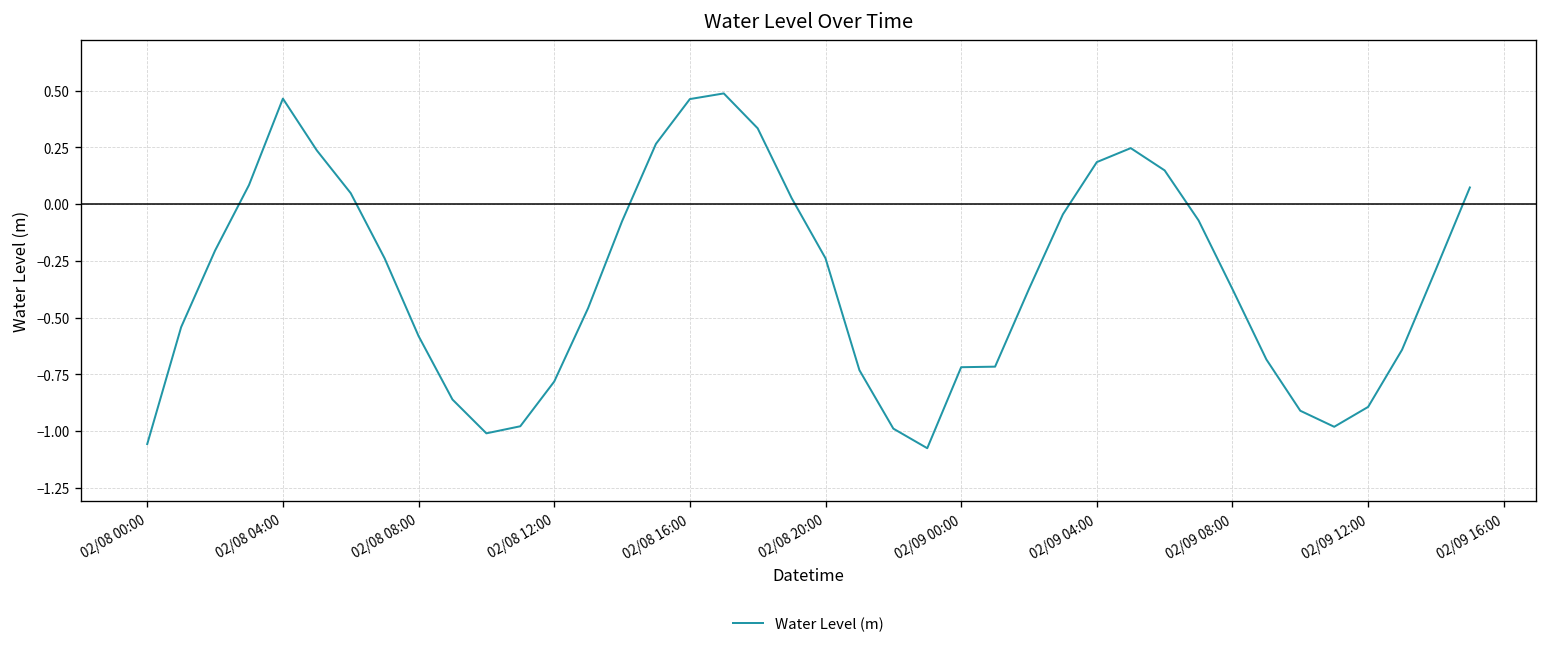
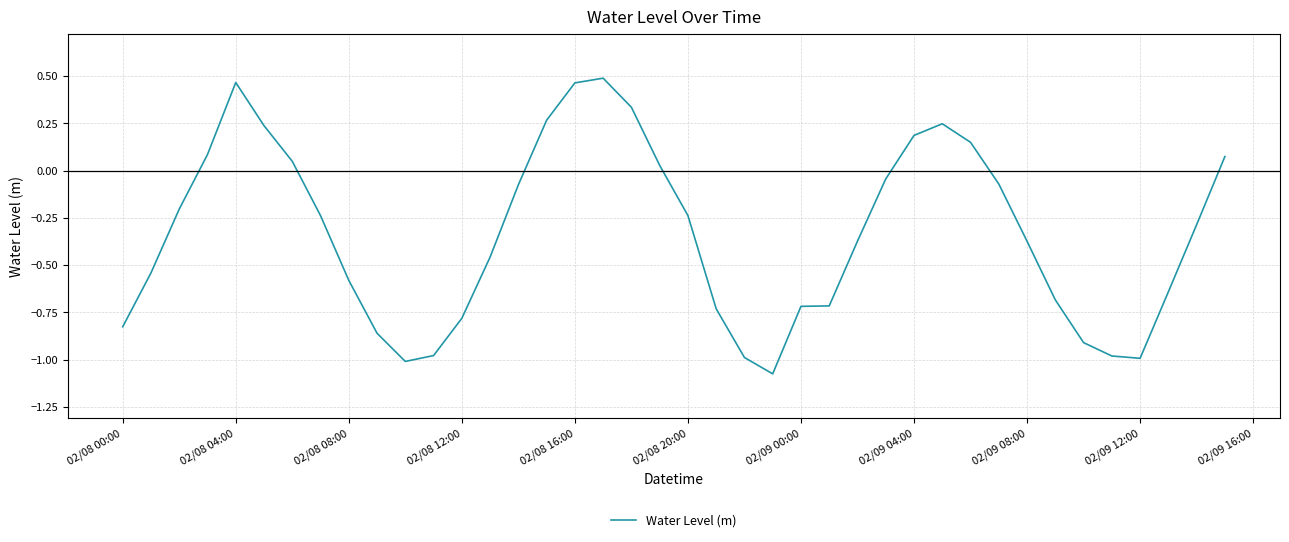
  {
-   "02/08 00:00": -1.06,
+   "02/08 00:00": -0.83,
    "02/08 04:00": 0.47,
    "02/08 08:00": -0.58,
    "02/08 12:00": -0.78,
    "02/08 16:00": 0.46,
    "02/08 20:00": -0.24,
    "02/09 00:00": -0.72,
    "02/09 04:00": 0.19,
    "02/09 08:00": -0.37,
-   "02/09 12:00": -0.89
+   "02/09 12:00": -0.99
  }
